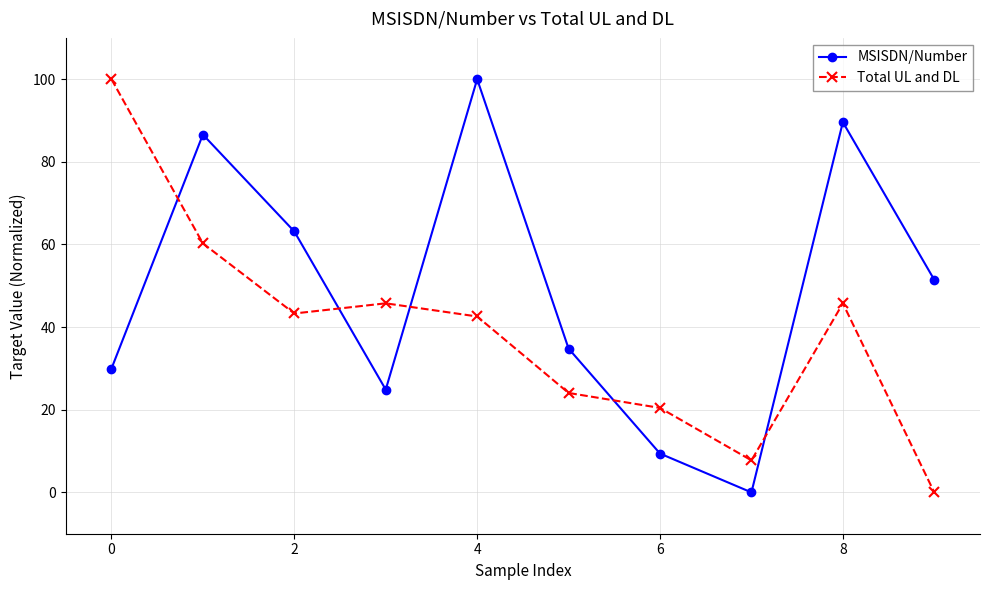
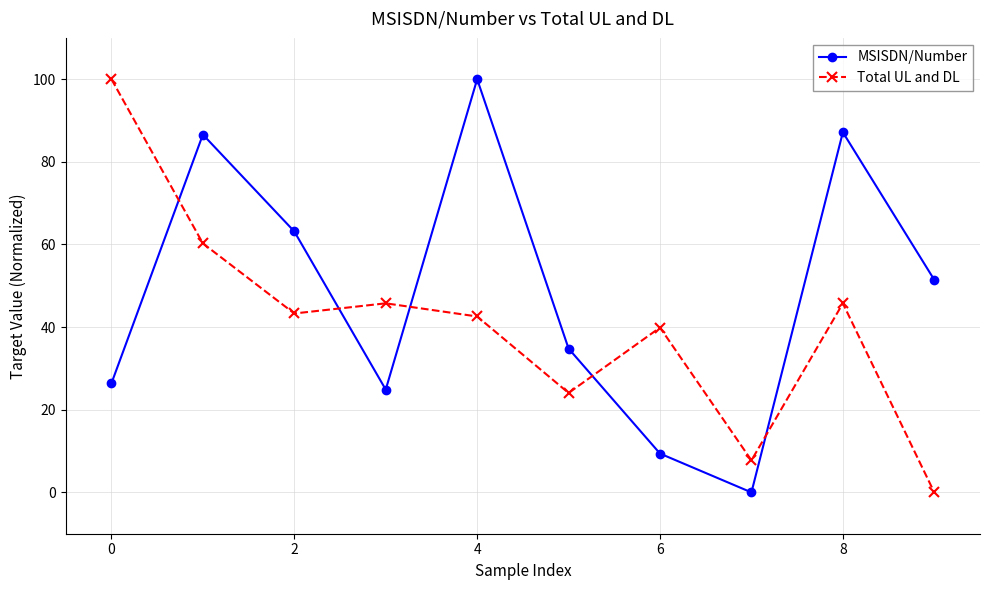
  {
    "MSISDN/Number": {
-     "0": 30,
+     "0": 26,
      "2": 63,
      "4": 100,
      "6": 9,
-     "8": 90
+     "8": 87
    },
    "Total UL and DL": {
      "0": 100,
      "2": 43,
      "4": 43,
-     "6": 20,
+     "6": 40,
      "8": 46
    }
  }
